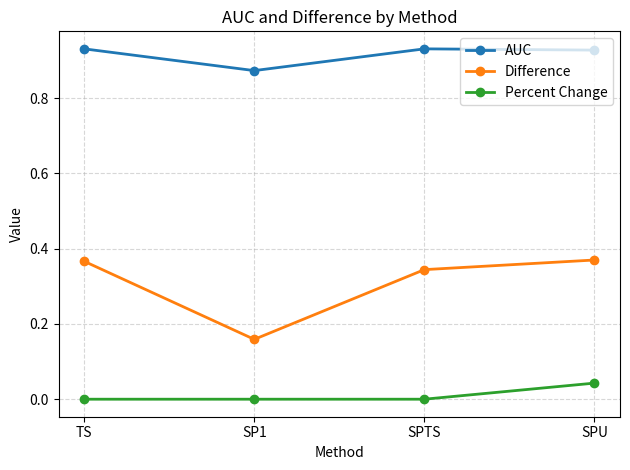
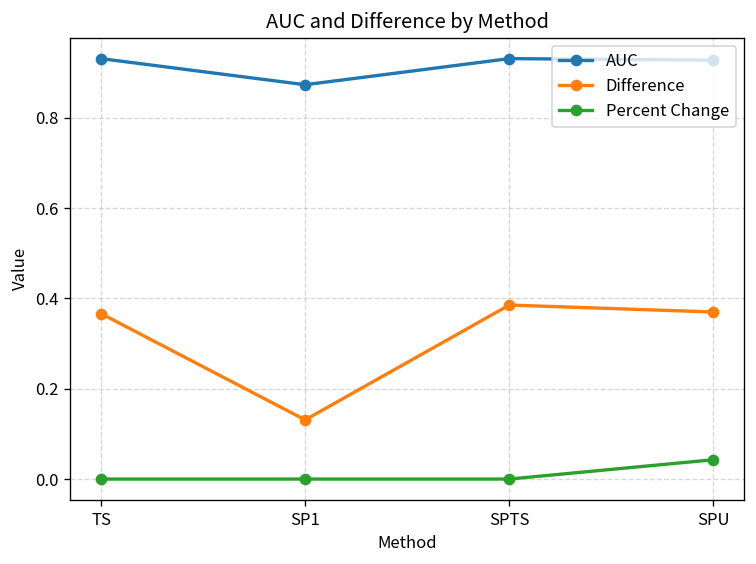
  {
    "AUC": {
      "TS": 0.93,
      "SP1": 0.87,
      "SPTS": 0.93
    },
    "Difference": {
      "TS": 0.37,
-     "SP1": 0.16,
-     "SPTS": 0.34,
+     "SP1": 0.13,
+     "SPTS": 0.39,
      "SPU": 0.37
    },
    "Percent Change": {
      "TS": 0.00,
      "SP1": 0.00,
      "SPTS": 0.00,
      "SPU": 0.04
    }
  }
